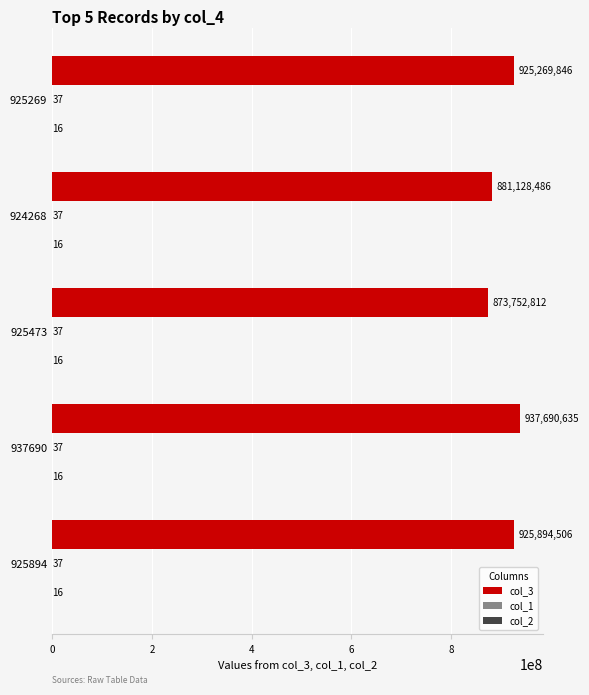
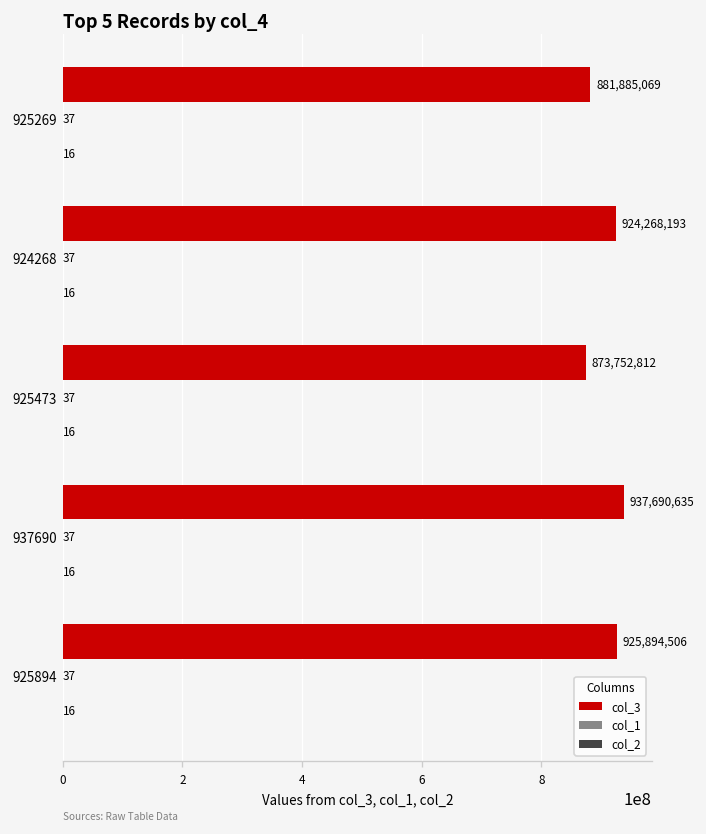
  {
    "col_3": {
-     "925269": "925,269,846",
-     "924268": "881,128,486",
+     "925269": "881,885,069",
+     "924268": "924,268,193",
      "925473": "873,752,812",
      "937690": "937,690,635",
      "925894": "925,894,506"
    },
    "col_1": {
      "925269": "37",
      "924268": "37",
      "925473": "37",
      "937690": "37",
      "925894": "37"
    },
    "col_2": {
      "925269": "16",
      "924268": "16",
      "925473": "16",
      "937690": "16",
      "925894": "16"
    }
  }
